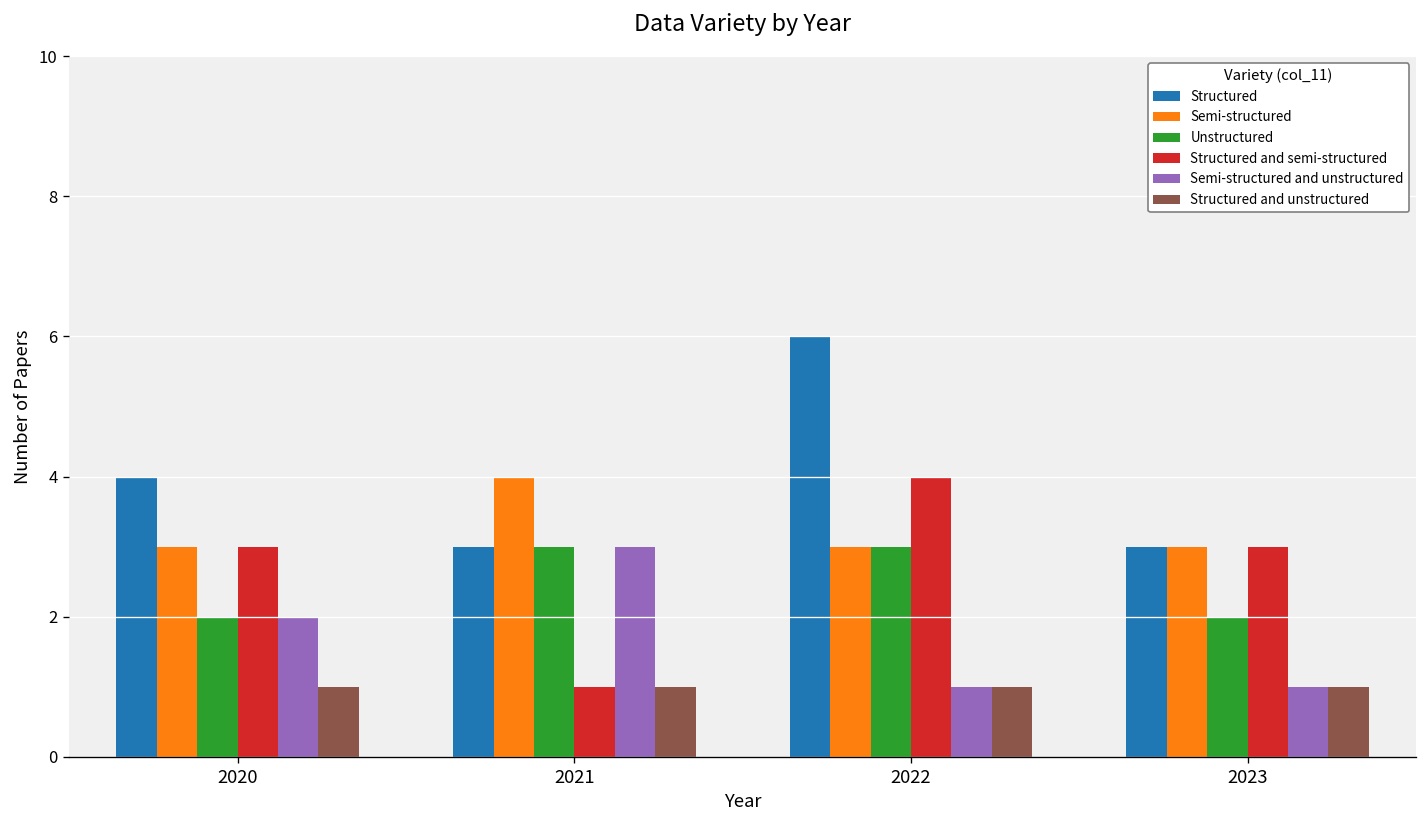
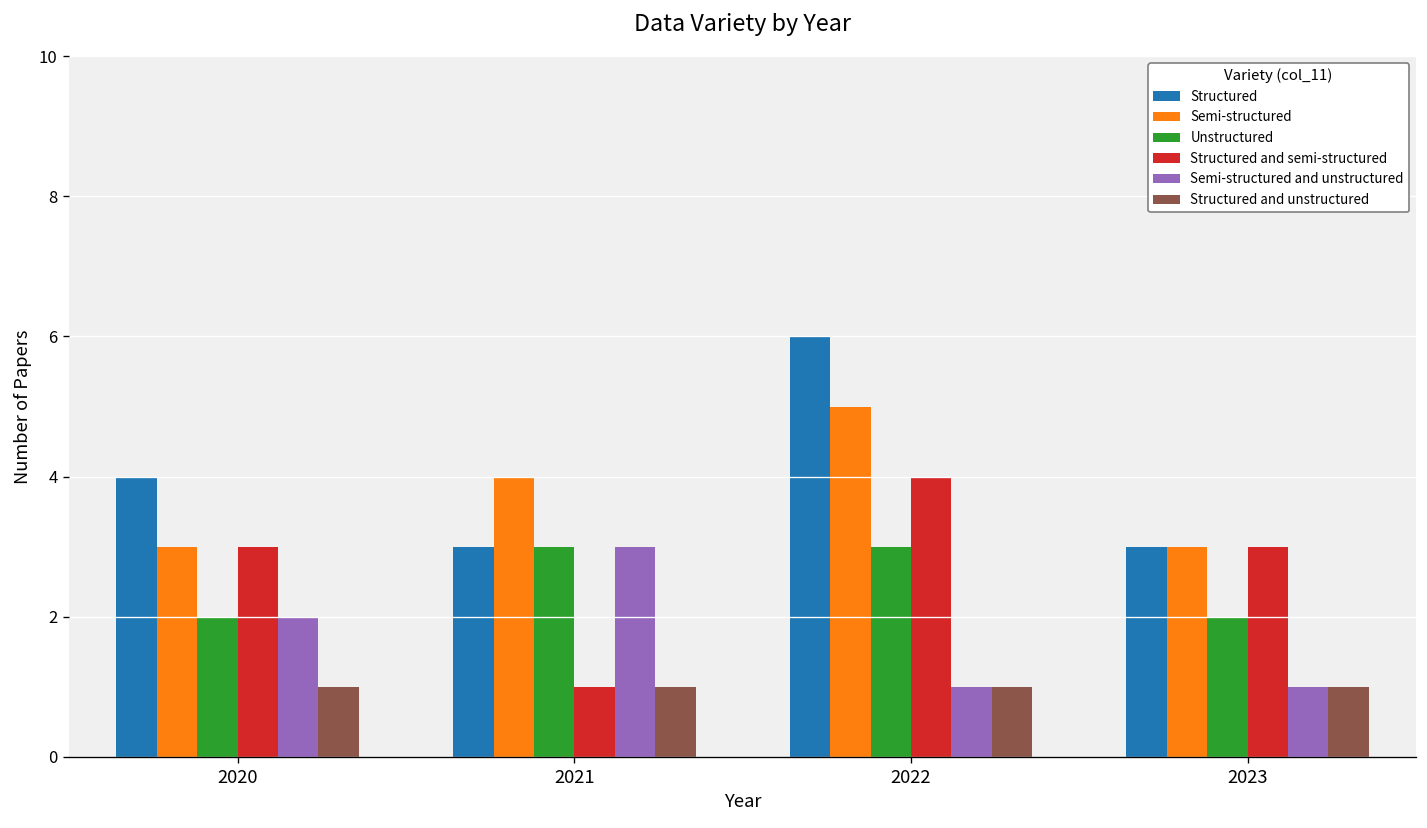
  {
    "Structured": {
      "2020": 4,
      "2021": 3,
      "2022": 6,
      "2023": 3
    },
    "Semi-structured": {
      "2020": 3,
      "2021": 4,
-     "2022": 3,
+     "2022": 5,
      "2023": 3
    },
    "Unstructured": {
      "2020": 2,
      "2021": 3,
      "2022": 3,
      "2023": 2
    },
    "Structured and semi-structured": {
      "2020": 3,
      "2021": 1,
      "2022": 4,
      "2023": 3
    },
    "Semi-structured and unstructured": {
      "2020": 2,
      "2021": 3,
      "2022": 1,
      "2023": 1
    },
    "Structured and unstructured": {
      "2020": 1,
      "2021": 1,
      "2022": 1,
      "2023": 1
    }
  }
